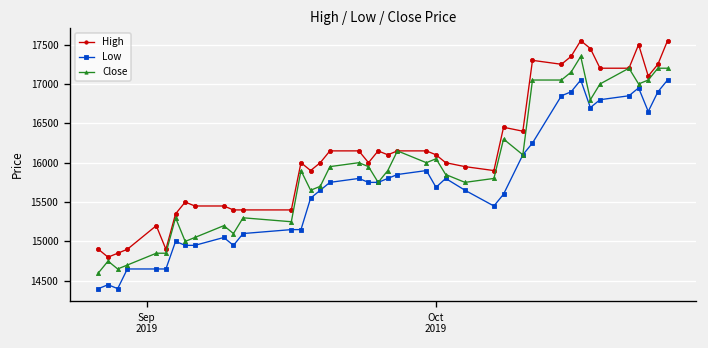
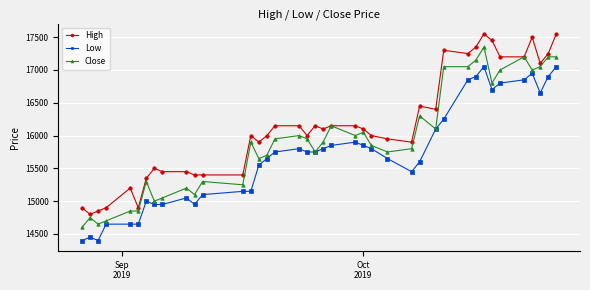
  {
    "High": {
      "Oct 2019": 16100
    },
    "Low": {
-     "Oct 2019": 15700
+     "Oct 2019": 15900
    },
    "Close": {
      "Oct 2019": 16100
    }
  }
